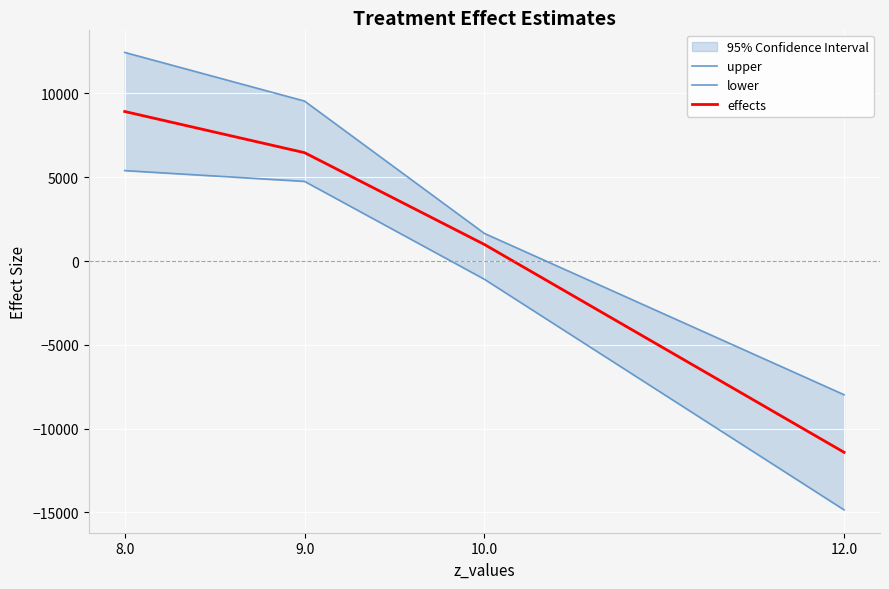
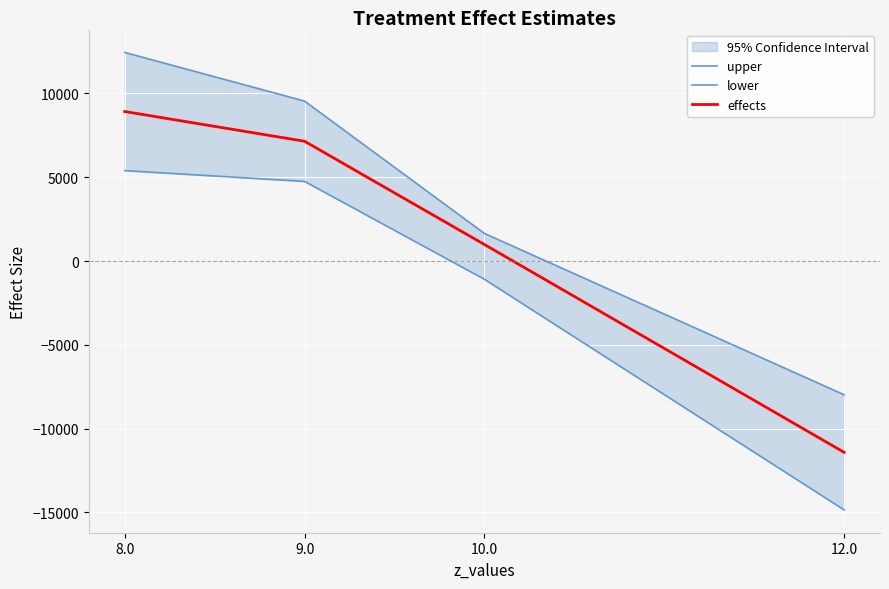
  {
    "effects": {
      "8.0": 8900,
-     "9.0": 6500,
+     "9.0": 7200,
      "10.0": 1000,
      "12.0": -11400
    }
  }
